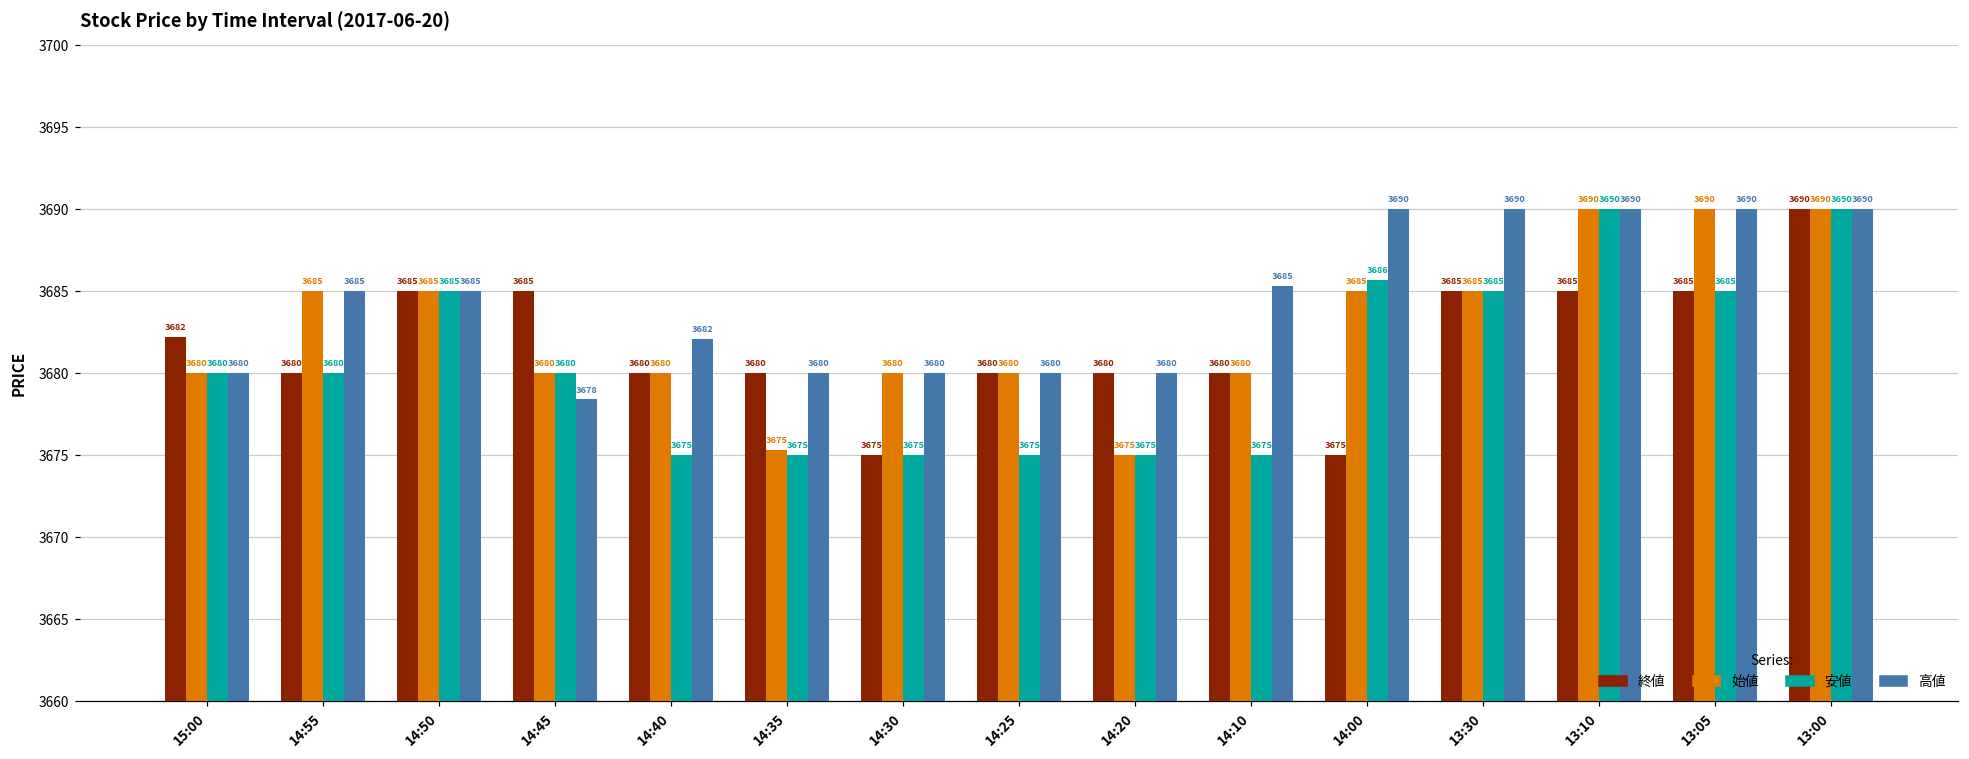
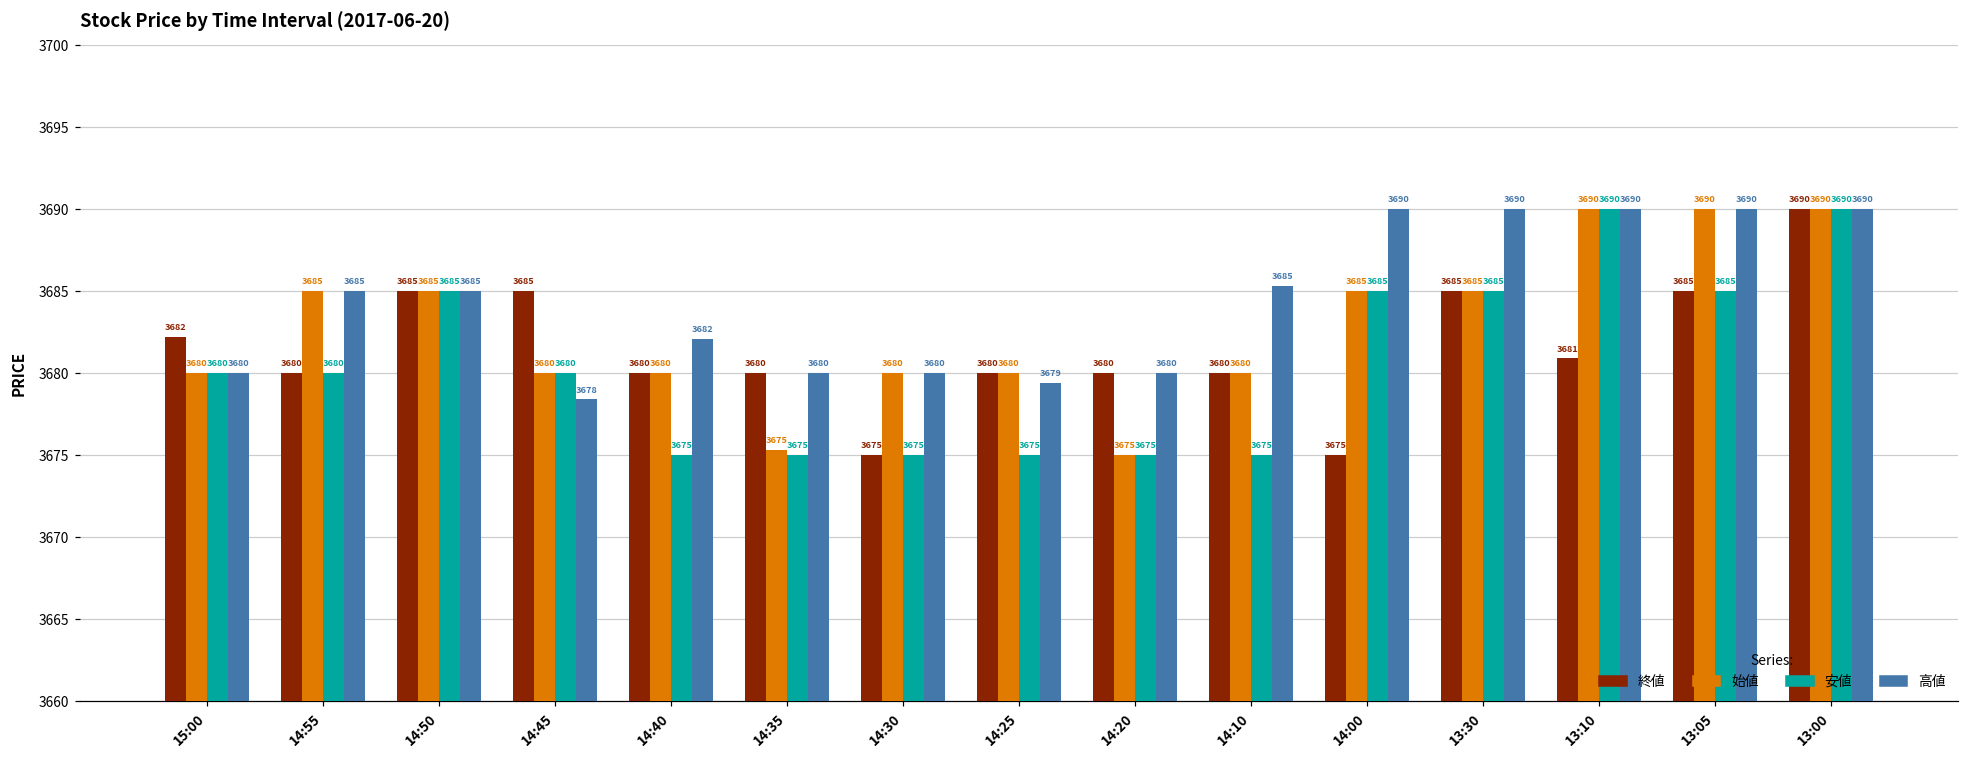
  {
    "終値": {
      "15:00": 3682,
      "14:55": 3680,
      "14:50": 3685,
      "14:45": 3685,
      "14:40": 3680,
      "14:35": 3680,
      "14:30": 3675,
      "14:25": 3680,
      "14:20": 3680,
      "14:10": 3680,
      "14:00": 3675,
      "13:30": 3685,
-     "13:10": 3685,
+     "13:10": 3681,
      "13:05": 3685,
      "13:00": 3690
    },
    "始値": {
      "15:00": 3680,
      "14:55": 3685,
      "14:50": 3685,
      "14:45": 3680,
      "14:40": 3680,
      "14:35": 3675,
      "14:30": 3680,
      "14:25": 3680,
      "14:20": 3675,
      "14:10": 3680,
      "14:00": 3685,
      "13:30": 3685,
      "13:10": 3690,
      "13:05": 3690,
      "13:00": 3690
    },
    "安値": {
      "15:00": 3680,
      "14:55": 3680,
      "14:50": 3685,
      "14:45": 3680,
      "14:40": 3675,
      "14:35": 3675,
      "14:30": 3675,
      "14:25": 3675,
      "14:20": 3675,
      "14:10": 3675,
-     "14:00": 3686,
+     "14:00": 3685,
      "13:30": 3685,
      "13:10": 3690,
      "13:05": 3685,
      "13:00": 3690
    },
    "高値": {
      "15:00": 3680,
      "14:55": 3685,
      "14:50": 3685,
      "14:45": 3678,
      "14:40": 3682,
      "14:35": 3680,
      "14:30": 3680,
-     "14:25": 3680,
+     "14:25": 3679,
      "14:20": 3680,
      "14:10": 3685,
      "14:00": 3690,
      "13:30": 3690,
      "13:10": 3690,
      "13:05": 3690,
      "13:00": 3690
    }
  }
